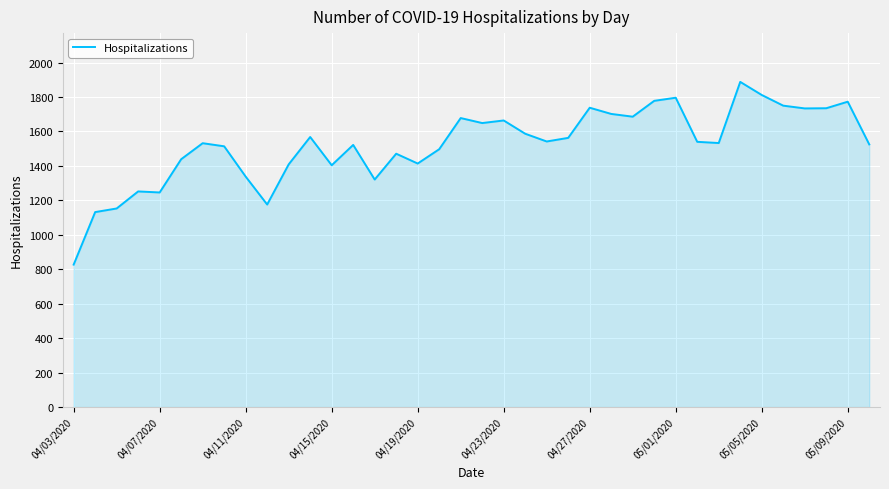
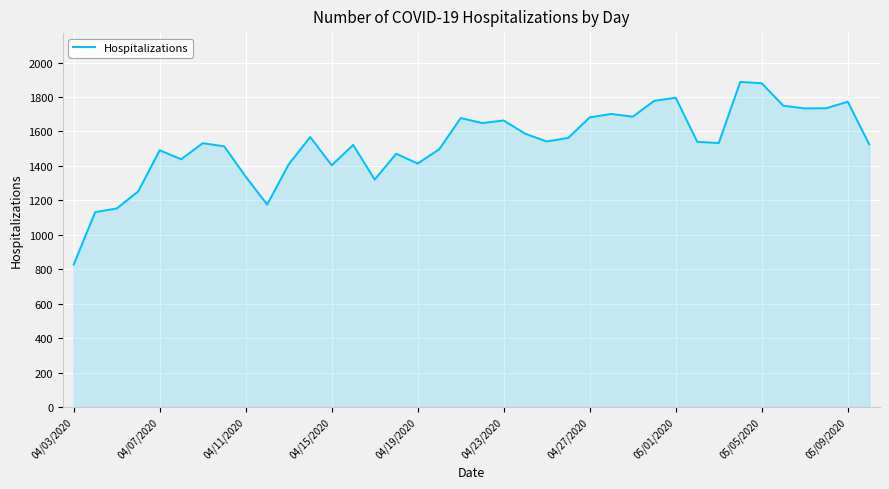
  {
    "04/03/2020": 830,
-   "04/07/2020": 1250,
+   "04/07/2020": 1490,
    "04/11/2020": 1340,
    "04/15/2020": 1400,
    "04/19/2020": 1410,
    "04/23/2020": 1660,
-   "04/27/2020": 1740,
+   "04/27/2020": 1680,
    "05/01/2020": 1800,
-   "05/05/2020": 1810,
+   "05/05/2020": 1880,
    "05/09/2020": 1770
  }
